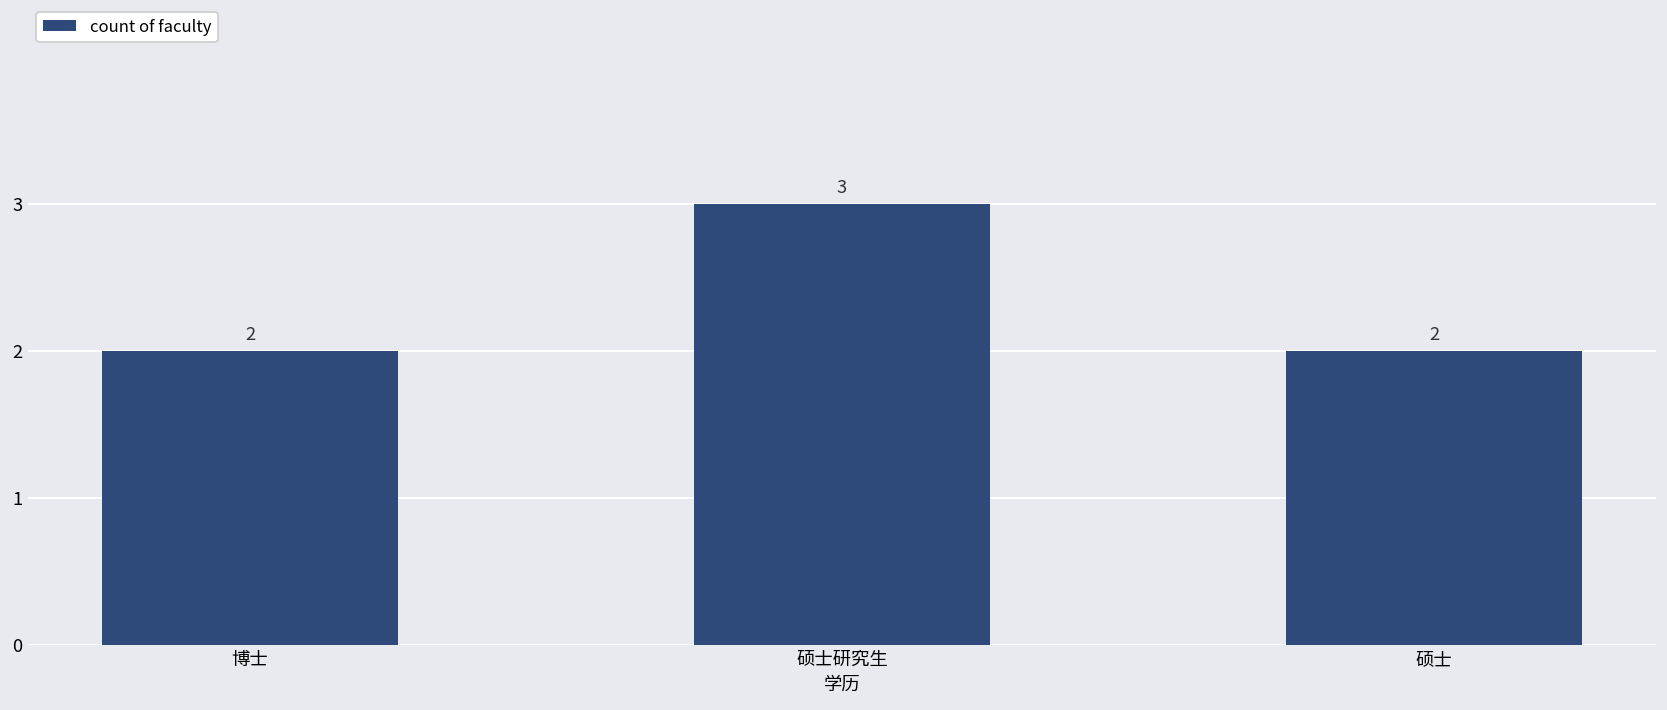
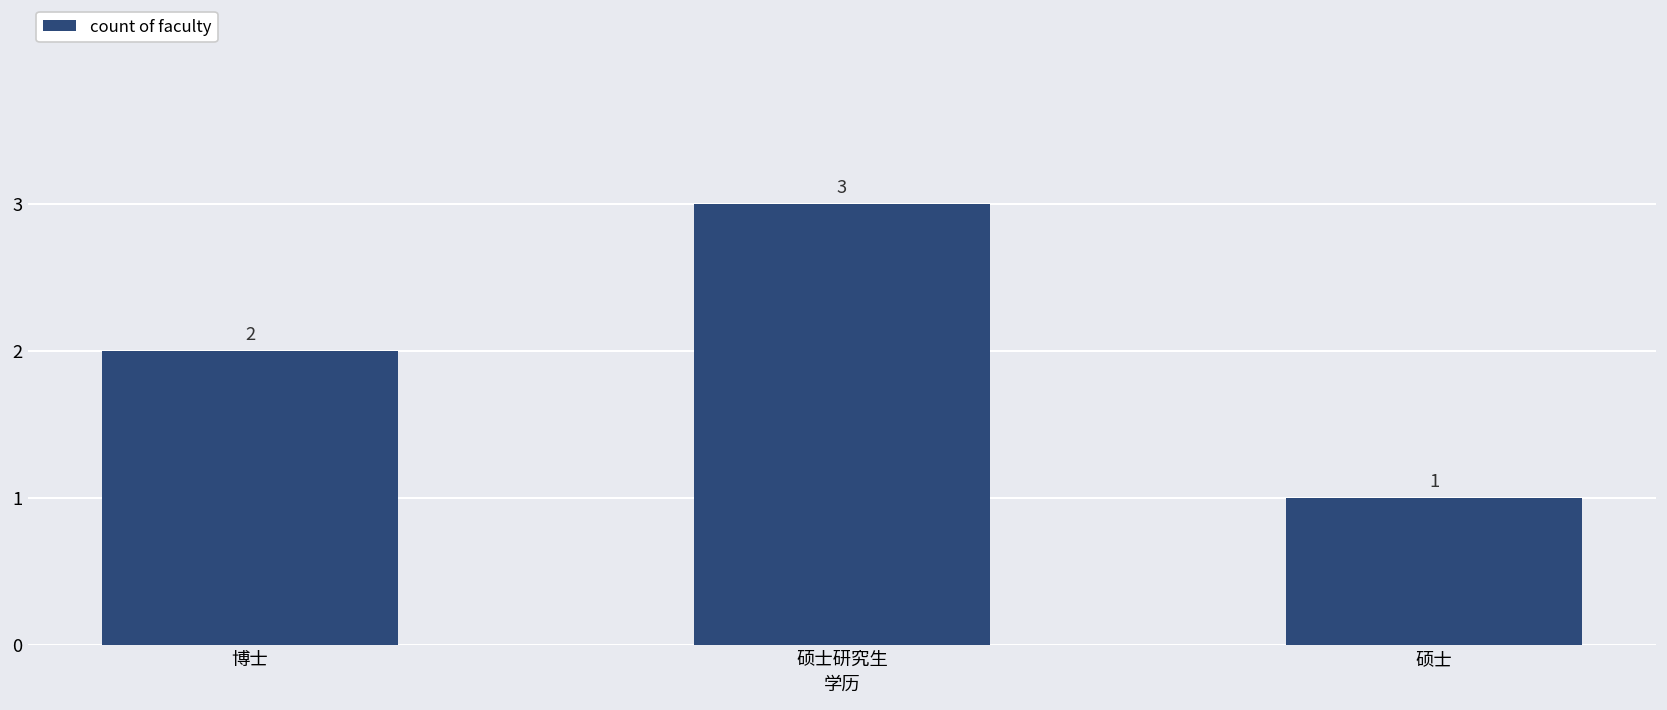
  {
    "博士": 2,
    "硕士研究生": 3,
-   "硕士": 2
+   "硕士": 1
  }
